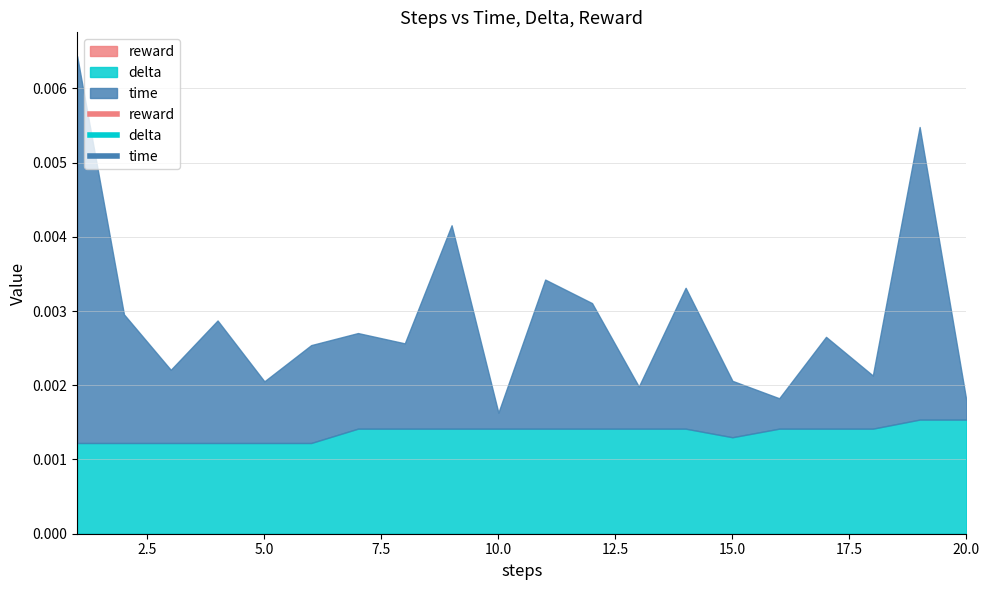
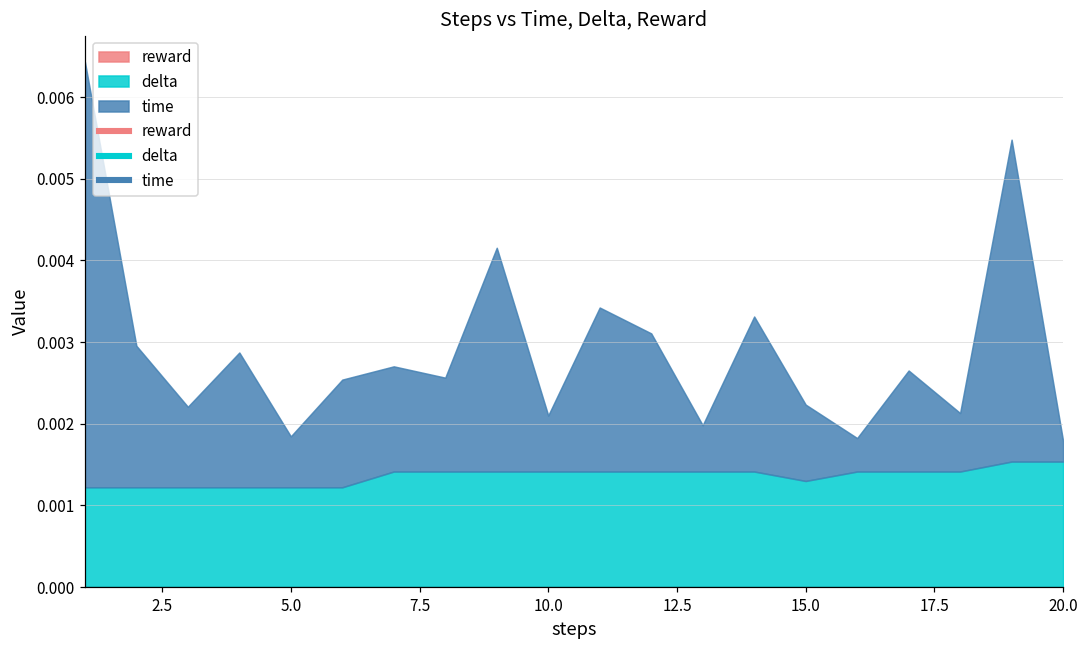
  {
    "reward": {
      "5.0": 0.0000,
      "10.0": 0.0000,
      "15.0": 0.0000,
      "20.0": 0.0000
    },
    "delta": {
      "5.0": 0.0012,
      "10.0": 0.0014,
      "15.0": 0.0013,
      "20.0": 0.0015
    },
    "time": {
-     "5.0": 0.0008,
-     "10.0": 0.0002,
-     "15.0": 0.0008,
+     "5.0": 0.0006,
+     "10.0": 0.0007,
+     "15.0": 0.0009,
      "20.0": 0.0003
    }
  }
